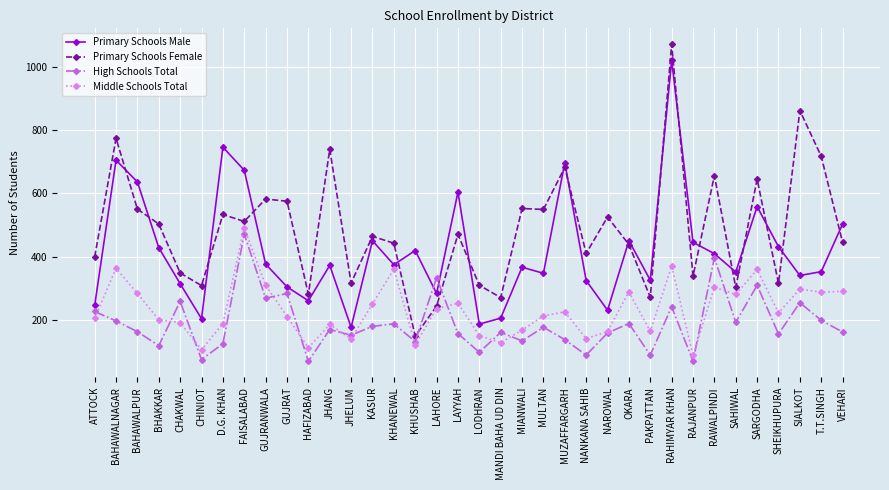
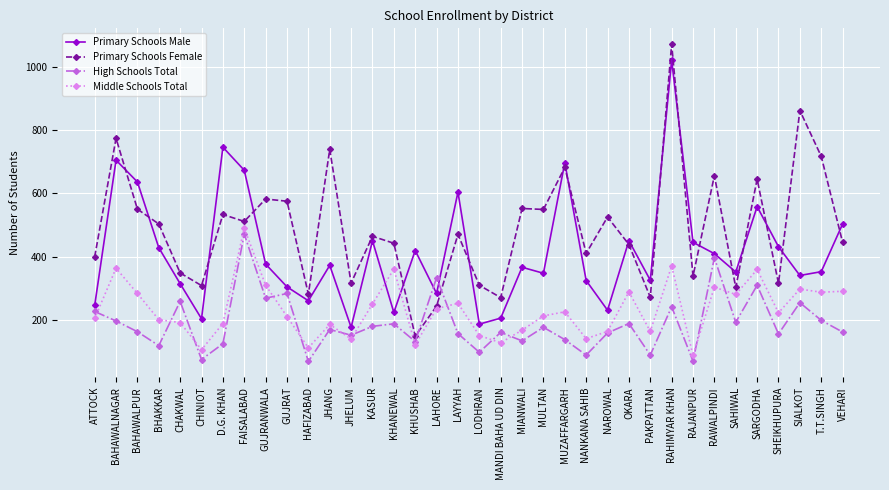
  {
    "Primary Schools Male": {
      "ATTOCK": 250,
      "BAHAWALNAGAR": 710,
      "BAHAWALPUR": 640,
      "BHAKKAR": 430,
      "CHAKWAL": 310,
      "CHINIOT": 200,
      "D.G. KHAN": 750,
      "FAISALABAD": 670,
      "GUJRANWALA": 380,
      "GUJRAT": 300,
      "HAFIZABAD": 260,
      "JHANG": 370,
      "JHELUM": 180,
      "KASUR": 450,
-     "KHANEWAL": 370,
+     "KHANEWAL": 220,
      "KHUSHAB": 420,
      "LAHORE": 280,
      "LAYYAH": 600,
      "LODHRAN": 190,
      "MANDI BAHA UD DIN": 210,
      "MIANWALI": 370,
      "MULTAN": 350,
      "MUZAFFARGARH": 700,
      "NANKANA SAHIB": 320,
      "NAROWAL": 230,
      "OKARA": 450,
      "PAKPATTAN": 330,
      "RAHIMYAR KHAN": 1020,
      "RAJANPUR": 450,
      "RAWALPINDI": 410,
      "SAHIWAL": 350,
      "SARGODHA": 560,
      "SHEIKHUPURA": 430,
      "SIALKOT": 340,
      "T.T.SINGH": 350,
      "VEHARI": 500
    },
    "Primary Schools Female": {
      "ATTOCK": 400,
      "BAHAWALNAGAR": 770,
      "BAHAWALPUR": 550,
      "BHAKKAR": 500,
      "CHAKWAL": 350,
      "CHINIOT": 310,
      "D.G. KHAN": 530,
      "FAISALABAD": 510,
      "GUJRANWALA": 580,
      "GUJRAT": 580,
      "HAFIZABAD": 280,
      "JHANG": 740,
      "JHELUM": 320,
      "KASUR": 460,
      "KHANEWAL": 440,
      "KHUSHAB": 150,
      "LAHORE": 240,
      "LAYYAH": 470,
      "LODHRAN": 310,
      "MANDI BAHA UD DIN": 270,
      "MIANWALI": 550,
      "MULTAN": 550,
      "MUZAFFARGARH": 680,
      "NANKANA SAHIB": 410,
      "NAROWAL": 530,
      "OKARA": 440,
      "PAKPATTAN": 270,
      "RAHIMYAR KHAN": 1070,
      "RAJANPUR": 340,
      "RAWALPINDI": 660,
      "SAHIWAL": 300,
      "SARGODHA": 650,
      "SHEIKHUPURA": 320,
      "SIALKOT": 860,
      "T.T.SINGH": 720,
      "VEHARI": 450
    }
  }
